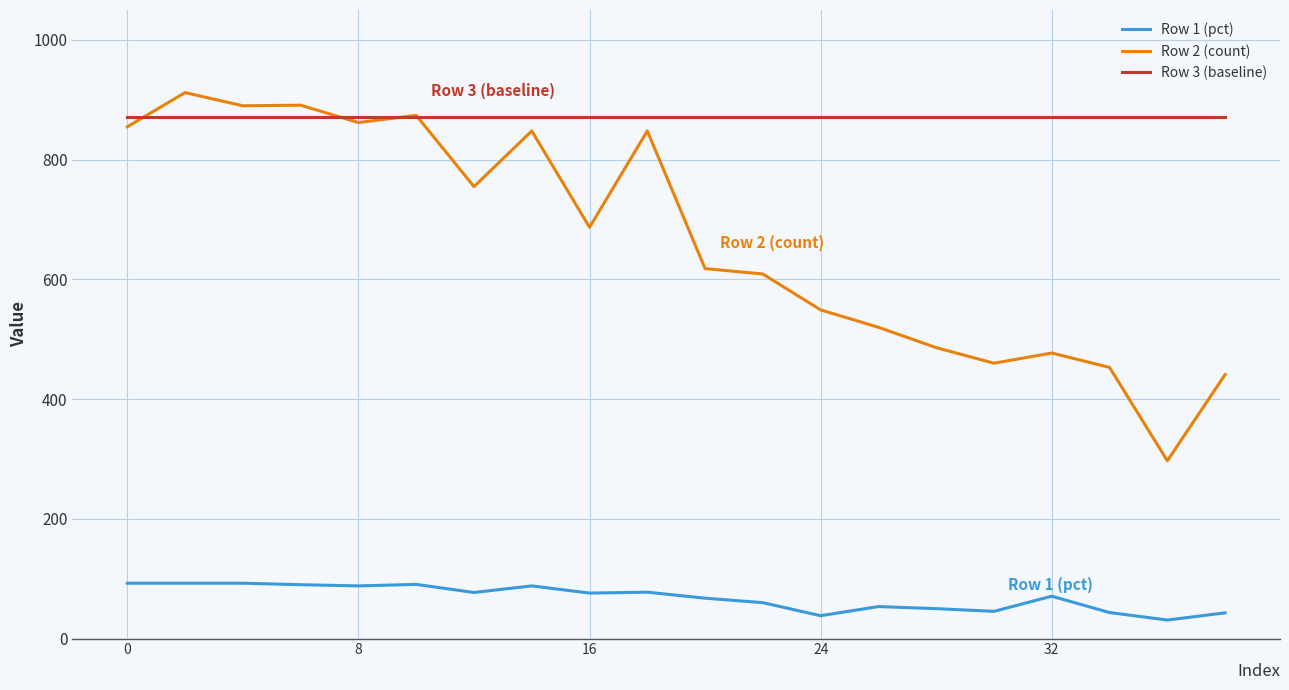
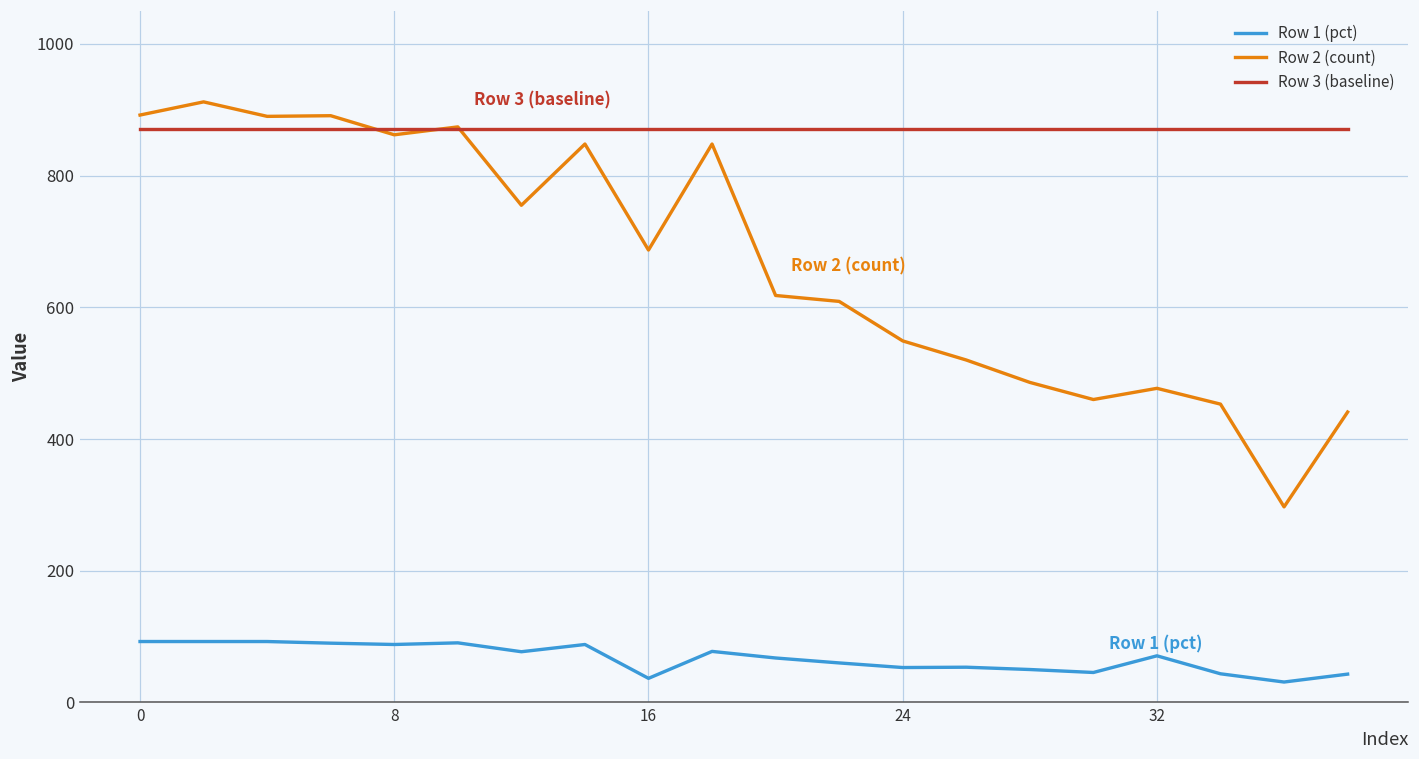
  {
    "Row 1 (pct)": {
      "0": 90,
      "8": 90,
-     "16": 80,
-     "24": 40
+     "16": 40,
+     "24": 50
    },
    "Row 2 (count)": {
-     "0": 860,
+     "0": 890,
      "8": 860,
      "16": 690,
      "24": 550,
      "32": 480
    },
    "Row 3 (baseline)": {
      "0": 870,
      "8": 870,
      "16": 870,
      "24": 870,
      "32": 870
    }
  }
